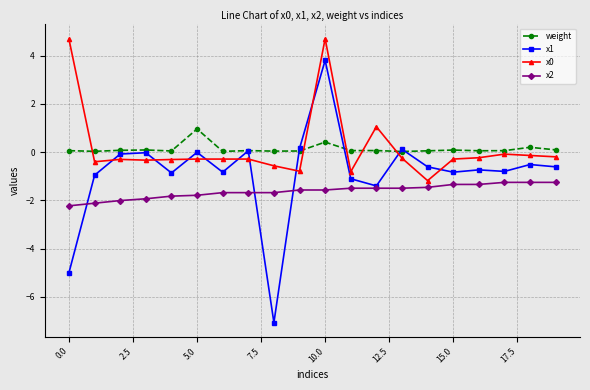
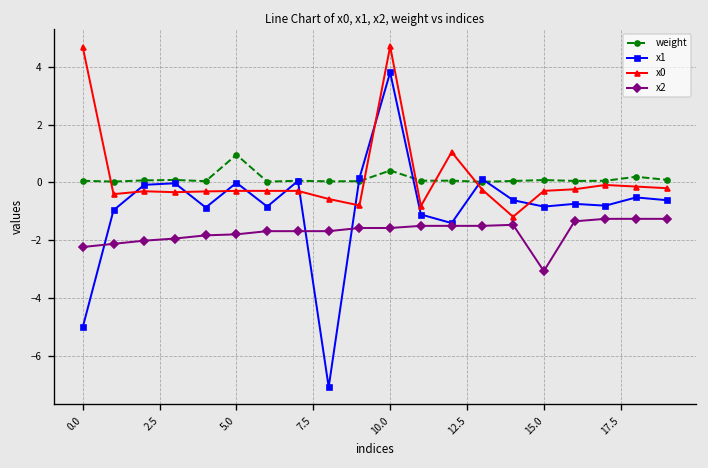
  {
    "weight": {
      "0.0": 0.1,
      "5.0": 1.0,
      "10.0": 0.4,
      "15.0": 0.1
    },
    "x1": {
      "0.0": -5.0,
      "5.0": 0.0,
      "10.0": 3.8,
      "15.0": -0.8
    },
    "x0": {
      "0.0": 4.7,
      "5.0": -0.3,
      "10.0": 4.7,
      "15.0": -0.3
    },
    "x2": {
      "0.0": -2.2,
      "5.0": -1.8,
      "10.0": -1.6,
-     "15.0": -1.3
+     "15.0": -3.1
    }
  }
